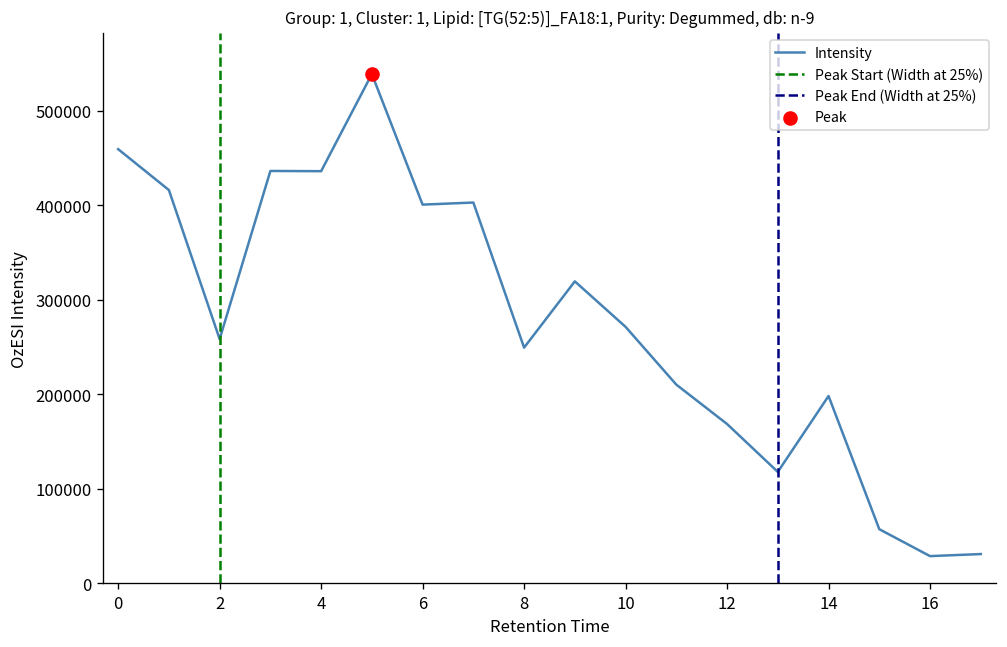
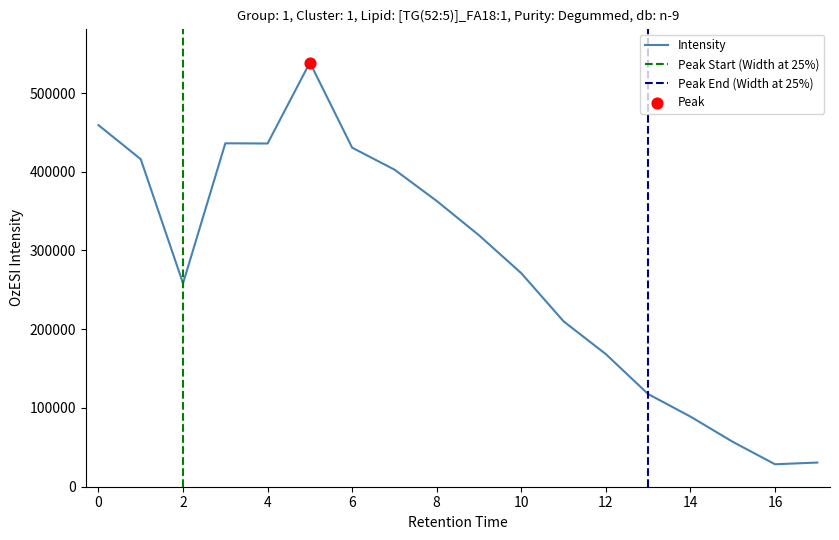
  {
    "Intensity": {
      "0": 460000,
      "2": 260000,
      "4": 440000,
-     "6": 400000,
-     "8": 250000,
+     "6": 430000,
+     "8": 360000,
      "10": 270000,
      "12": 170000,
-     "14": 200000,
+     "14": 90000,
      "16": 30000
    }
  }
